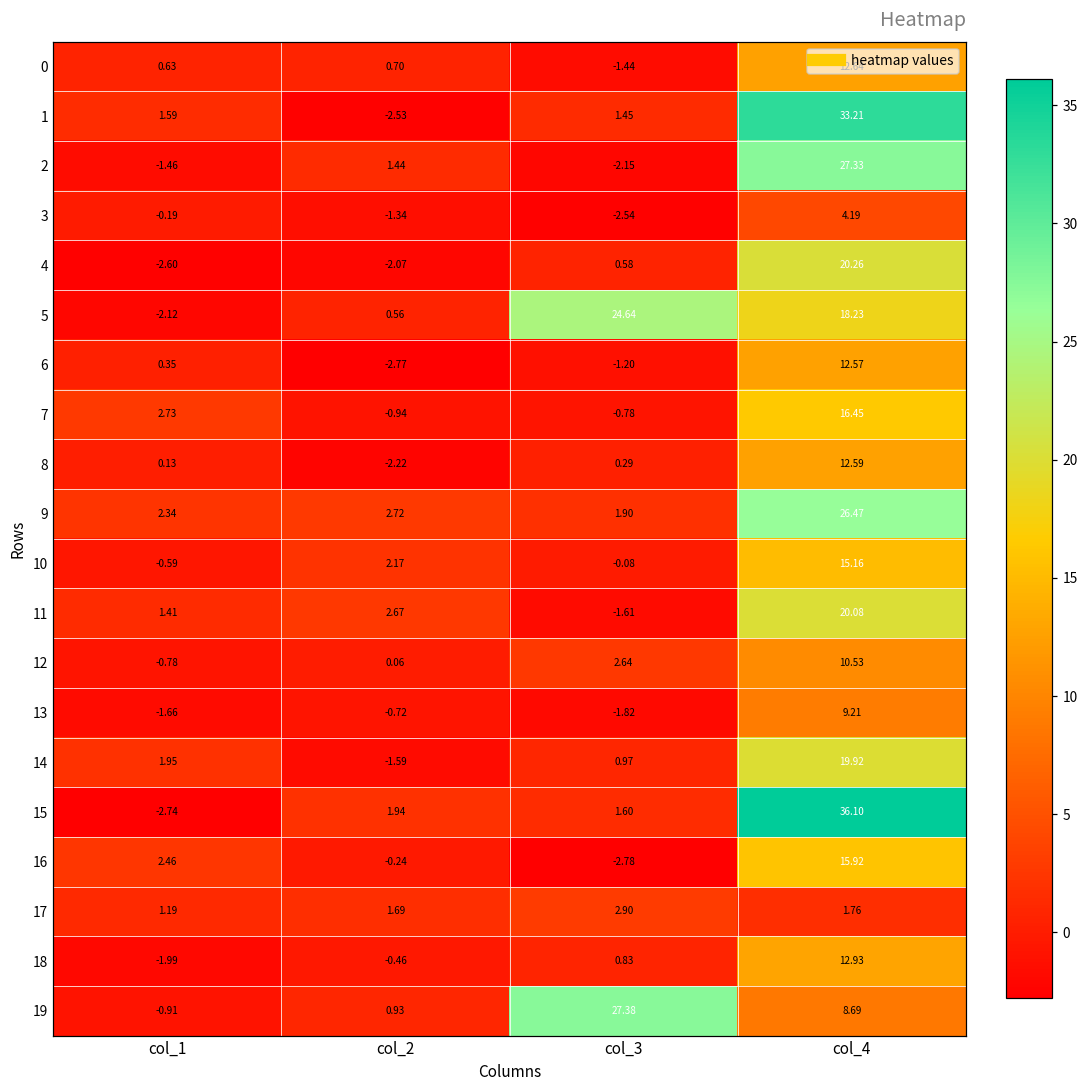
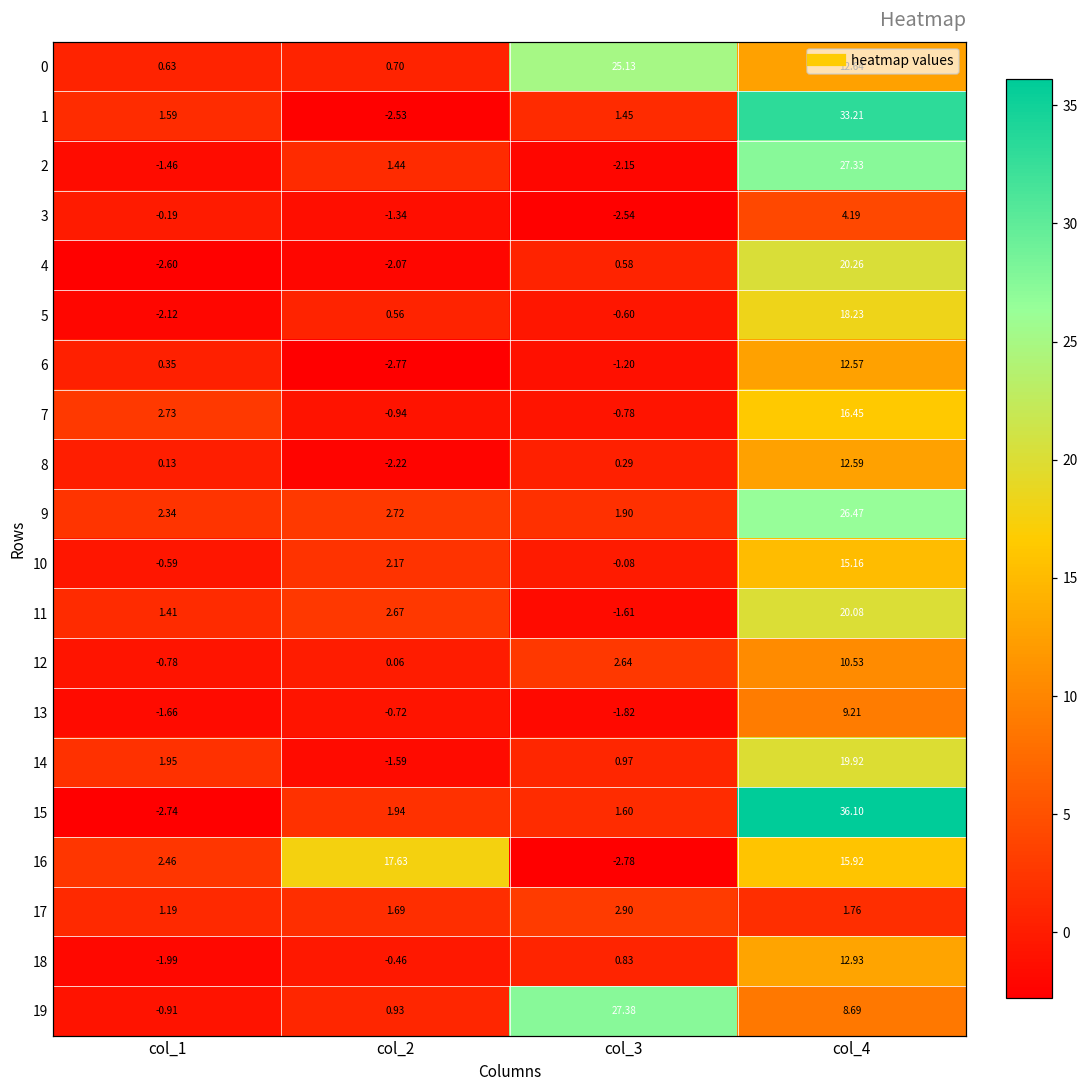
  {
    "0": {
      "col_1": 0.63,
      "col_2": 0.70,
-     "col_3": -1.44
+     "col_3": 25.13
    },
    "1": {
      "col_1": 1.59,
      "col_2": -2.53,
      "col_3": 1.45,
      "col_4": 33.21
    },
    "2": {
      "col_1": -1.46,
      "col_2": 1.44,
      "col_3": -2.15,
      "col_4": 27.33
    },
    "3": {
      "col_1": -0.19,
      "col_2": -1.34,
      "col_3": -2.54,
      "col_4": 4.19
    },
    "4": {
      "col_1": -2.60,
      "col_2": -2.07,
      "col_3": 0.58,
      "col_4": 20.26
    },
    "5": {
      "col_1": -2.12,
      "col_2": 0.56,
-     "col_3": 24.64,
+     "col_3": -0.60,
      "col_4": 18.23
    },
    "6": {
      "col_1": 0.35,
      "col_2": -2.77,
      "col_3": -1.20,
      "col_4": 12.57
    },
    "7": {
      "col_1": 2.73,
      "col_2": -0.94,
      "col_3": -0.78,
      "col_4": 16.45
    },
    "8": {
      "col_1": 0.13,
      "col_2": -2.22,
      "col_3": 0.29,
      "col_4": 12.59
    },
    "9": {
      "col_1": 2.34,
      "col_2": 2.72,
      "col_3": 1.90,
      "col_4": 26.47
    },
    "10": {
      "col_1": -0.59,
      "col_2": 2.17,
      "col_3": -0.08,
      "col_4": 15.16
    },
    "11": {
      "col_1": 1.41,
      "col_2": 2.67,
      "col_3": -1.61,
      "col_4": 20.08
    },
    "12": {
      "col_1": -0.78,
      "col_2": 0.06,
      "col_3": 2.64,
      "col_4": 10.53
    },
    "13": {
      "col_1": -1.66,
      "col_2": -0.72,
      "col_3": -1.82,
      "col_4": 9.21
    },
    "14": {
      "col_1": 1.95,
      "col_2": -1.59,
      "col_3": 0.97,
      "col_4": 19.92
    },
    "15": {
      "col_1": -2.74,
      "col_2": 1.94,
      "col_3": 1.60,
      "col_4": 36.10
    },
    "16": {
      "col_1": 2.46,
-     "col_2": -0.24,
+     "col_2": 17.63,
      "col_3": -2.78,
      "col_4": 15.92
    },
    "17": {
      "col_1": 1.19,
      "col_2": 1.69,
      "col_3": 2.90,
      "col_4": 1.76
    },
    "18": {
      "col_1": -1.99,
      "col_2": -0.46,
      "col_3": 0.83,
      "col_4": 12.93
    },
    "19": {
      "col_1": -0.91,
      "col_2": 0.93,
      "col_3": 27.38,
      "col_4": 8.69
    }
  }
